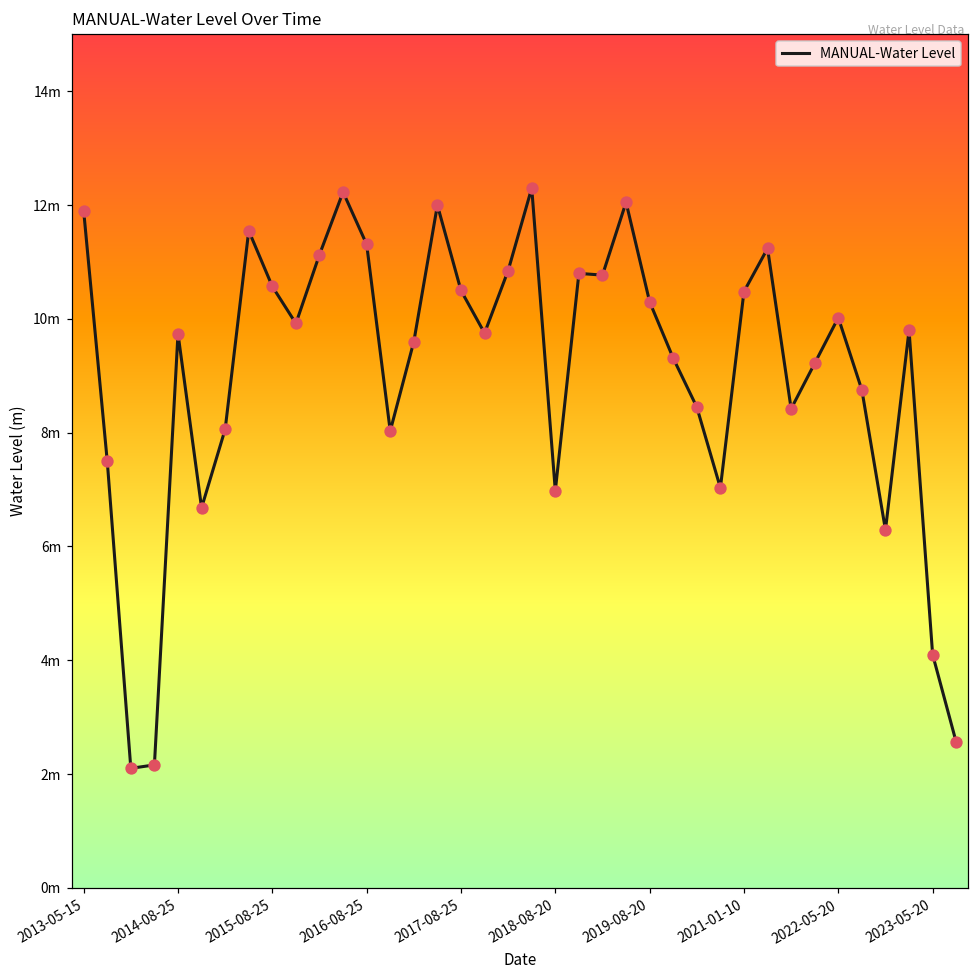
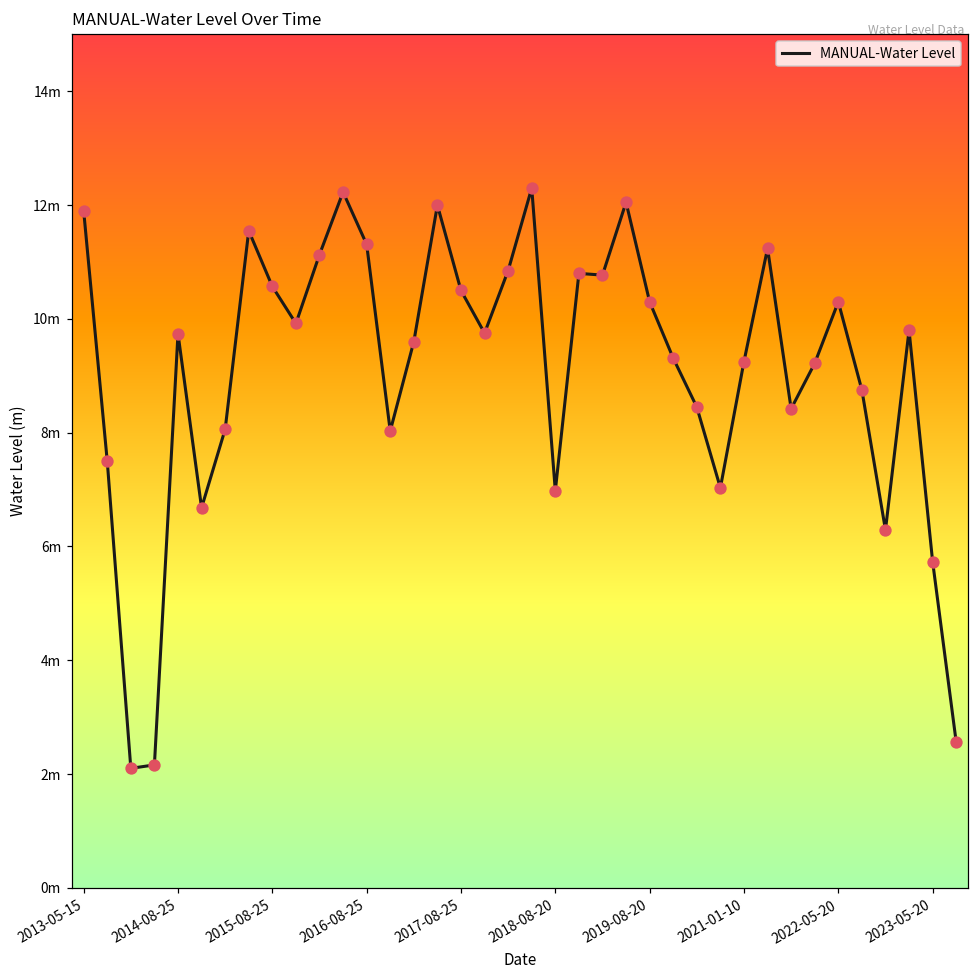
  {
    "2013-05-15": "11.9m",
    "2014-08-25": "9.7m",
    "2015-08-25": "10.6m",
    "2016-08-25": "11.3m",
    "2017-08-25": "10.5m",
    "2018-08-20": "7.0m",
    "2019-08-20": "10.3m",
-   "2021-01-10": "10.5m",
-   "2022-05-20": "10.0m",
-   "2023-05-20": "4.1m"
+   "2021-01-10": "9.3m",
+   "2022-05-20": "10.3m",
+   "2023-05-20": "5.7m"
  }
